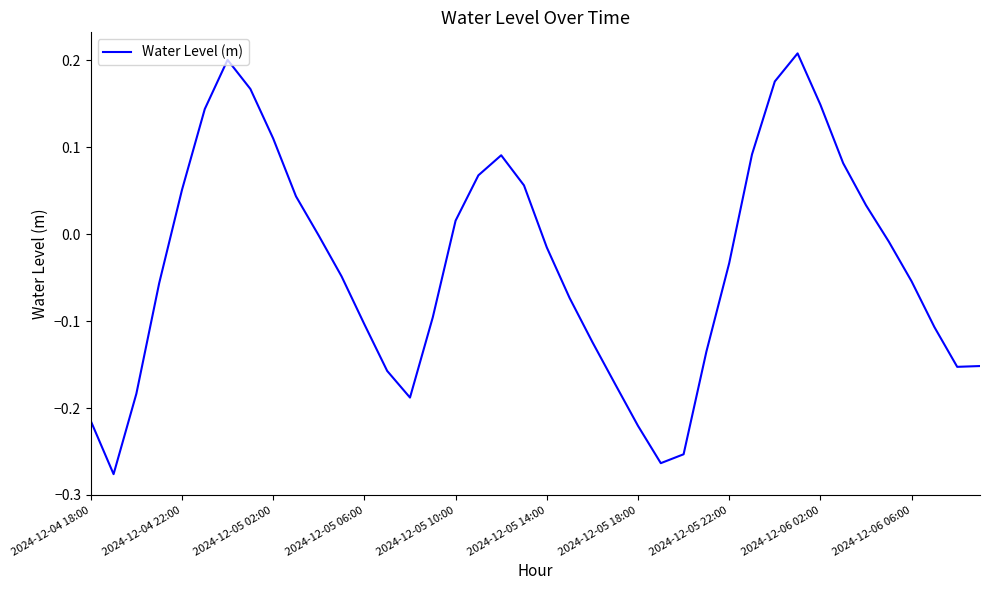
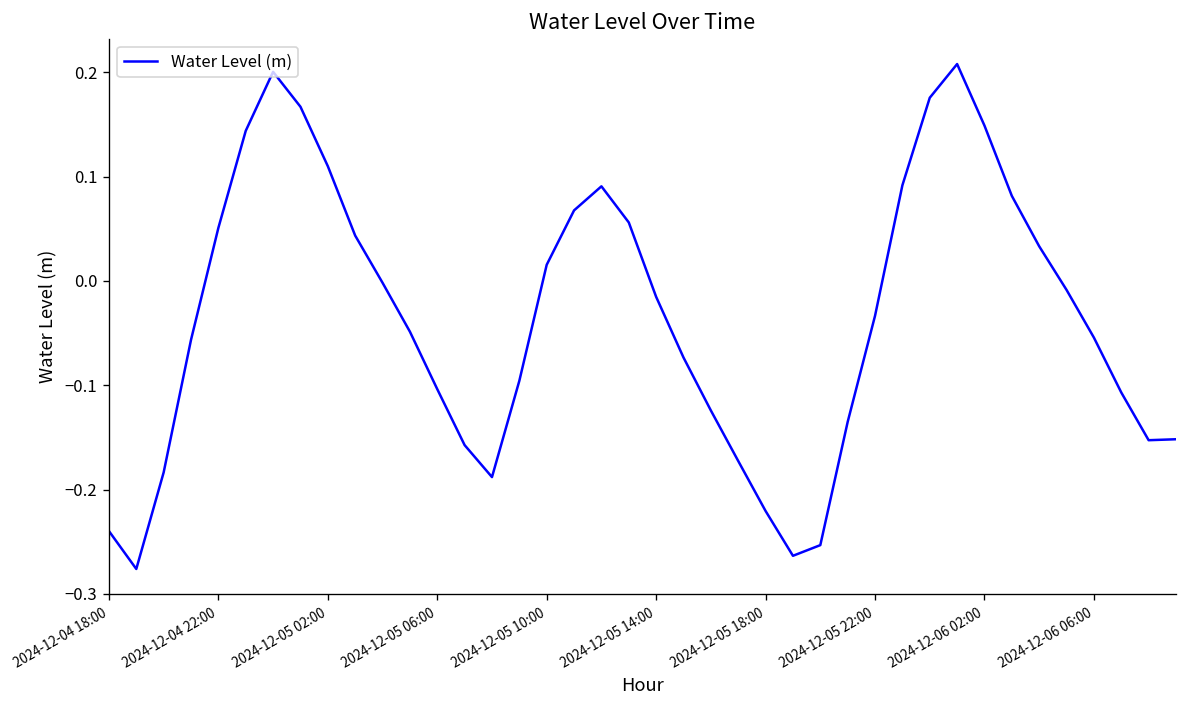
  {
-   "2024-12-04 18:00": -0.21,
+   "2024-12-04 18:00": -0.24,
    "2024-12-04 22:00": 0.05,
    "2024-12-05 02:00": 0.11,
    "2024-12-05 06:00": -0.10,
    "2024-12-05 10:00": 0.02,
    "2024-12-05 14:00": -0.02,
    "2024-12-05 18:00": -0.22,
    "2024-12-05 22:00": -0.03,
    "2024-12-06 02:00": 0.15,
    "2024-12-06 06:00": -0.05
  }
